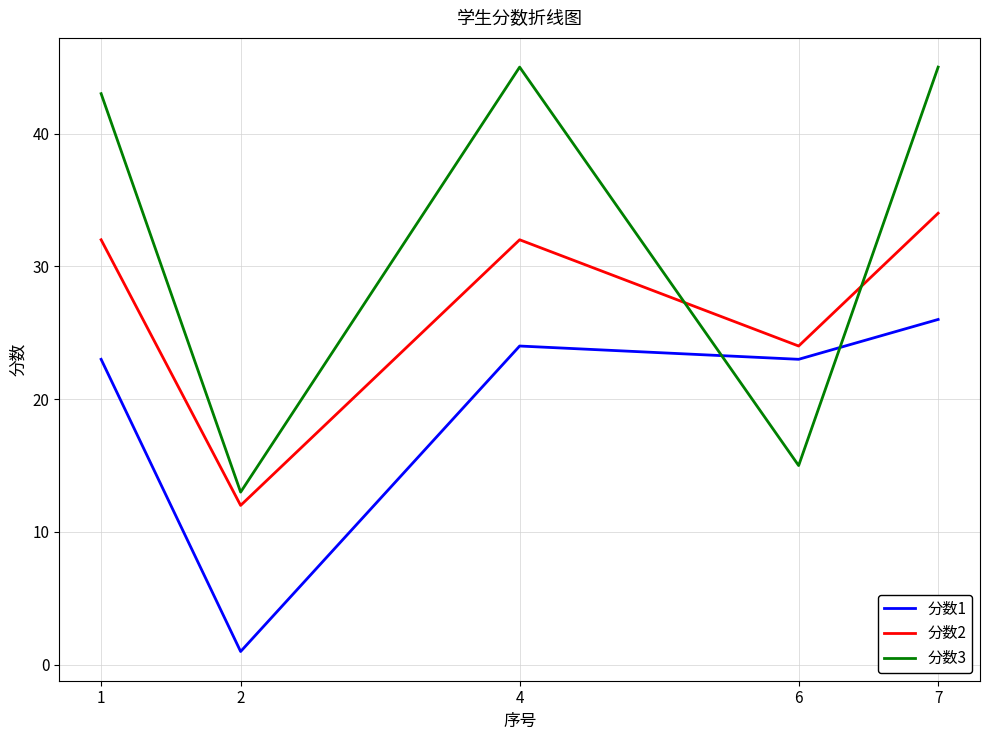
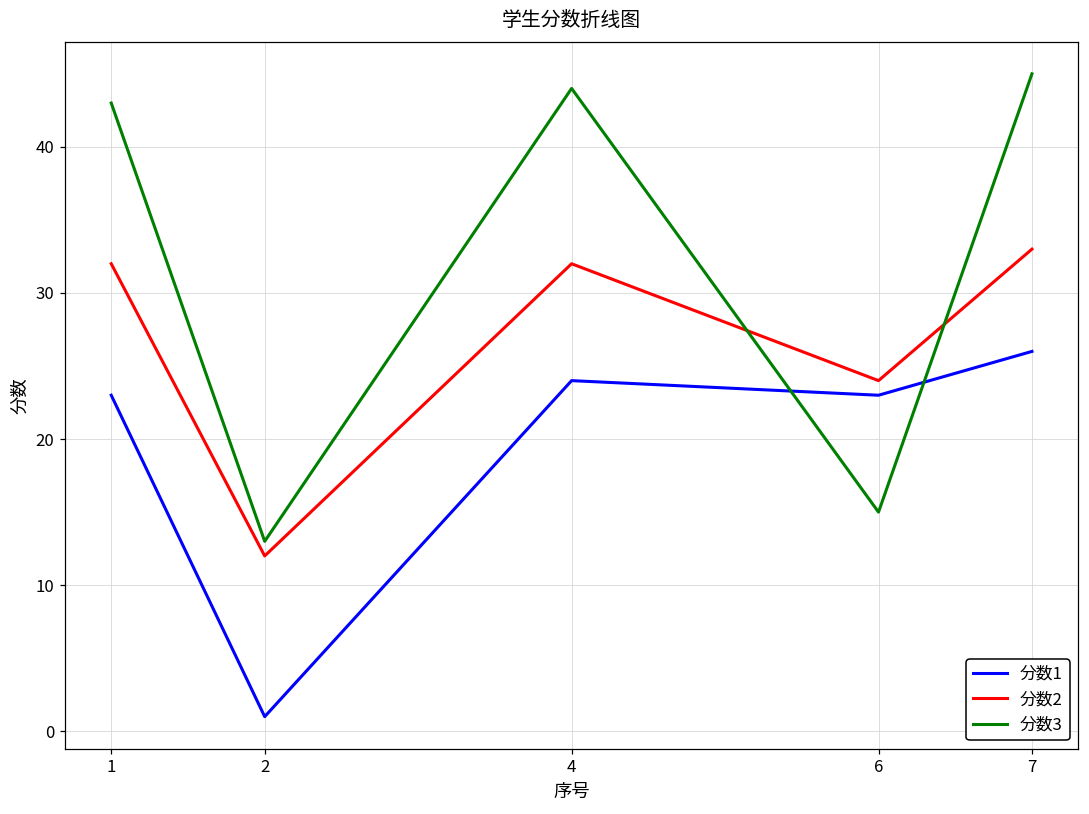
  {
    "分数1": {
      "1": 23,
      "2": 1,
      "4": 24,
      "6": 23,
      "7": 26
    },
    "分数2": {
      "1": 32,
      "2": 12,
      "4": 32,
      "6": 24,
-     "7": 34
+     "7": 33
    },
    "分数3": {
      "1": 43,
      "2": 13,
-     "4": 45,
+     "4": 44,
      "6": 15,
      "7": 45
    }
  }
